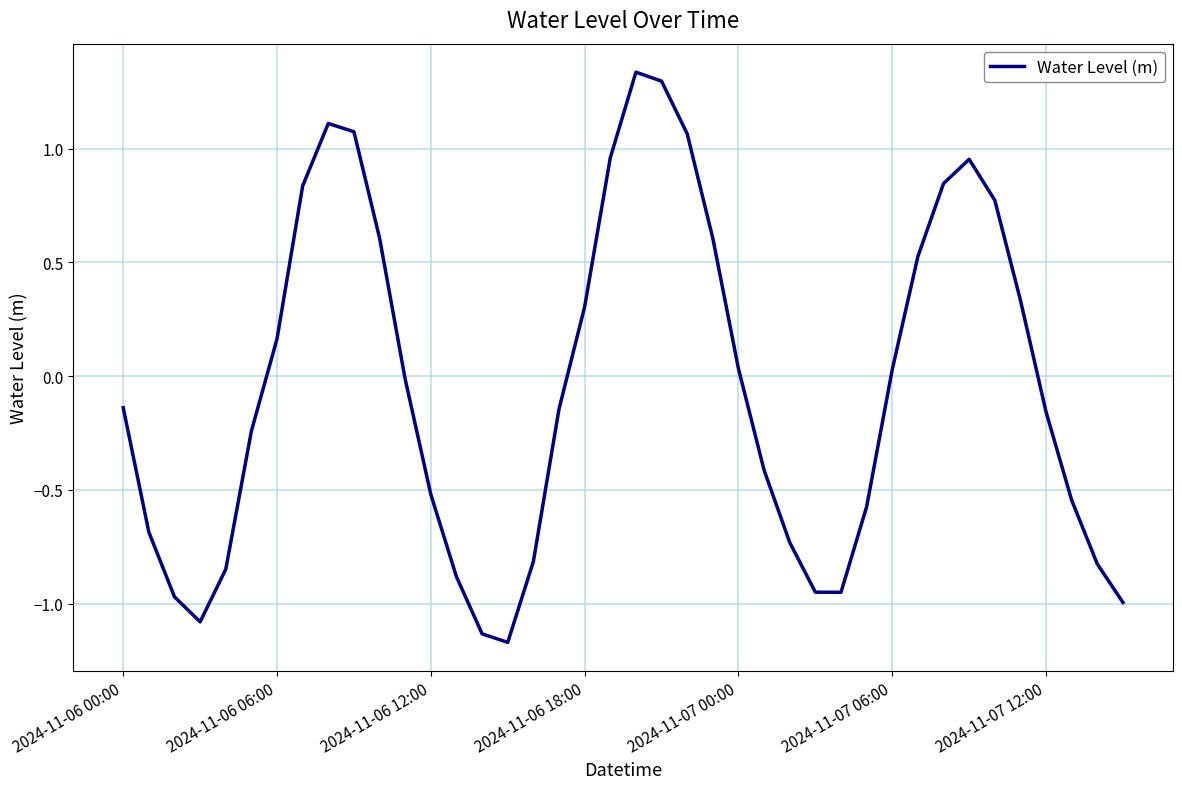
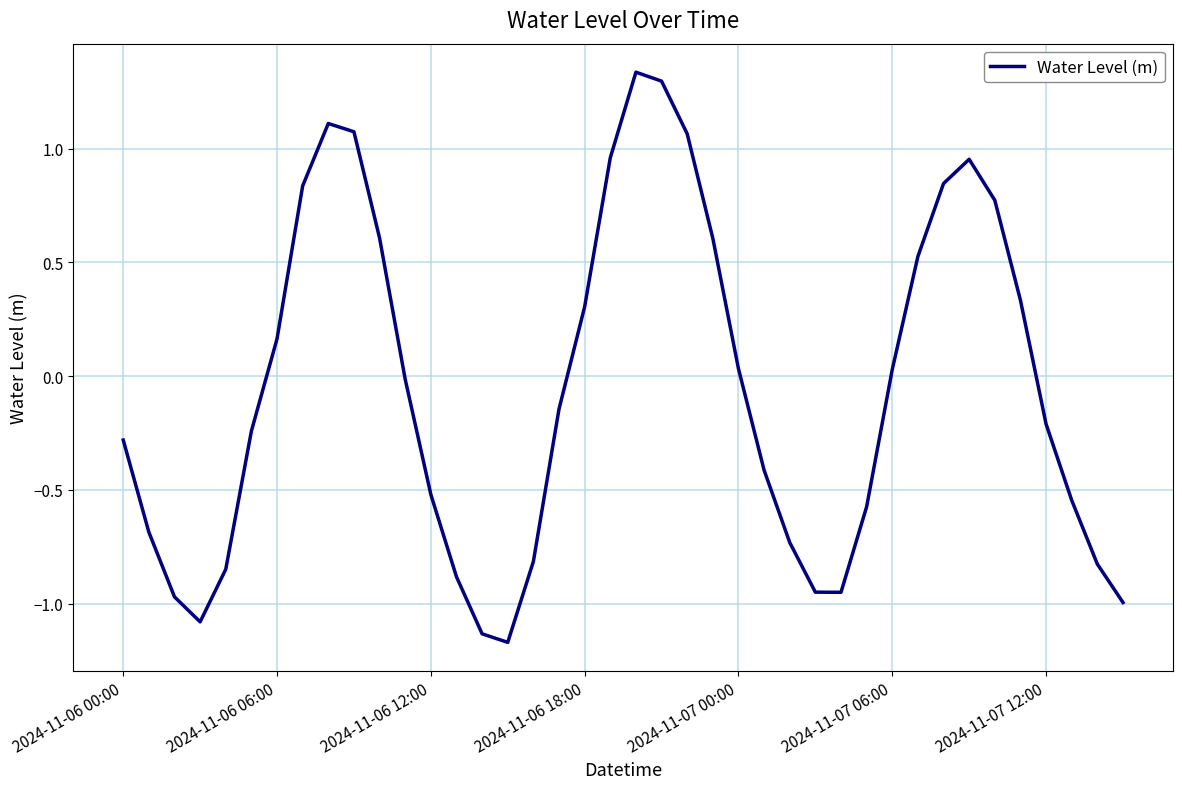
  {
-   "2024-11-06 00:00": -0.14,
+   "2024-11-06 00:00": -0.28,
    "2024-11-06 06:00": 0.16,
    "2024-11-06 12:00": -0.52,
    "2024-11-06 18:00": 0.30,
    "2024-11-07 00:00": 0.03,
    "2024-11-07 06:00": 0.03,
-   "2024-11-07 12:00": -0.16
+   "2024-11-07 12:00": -0.21
  }
